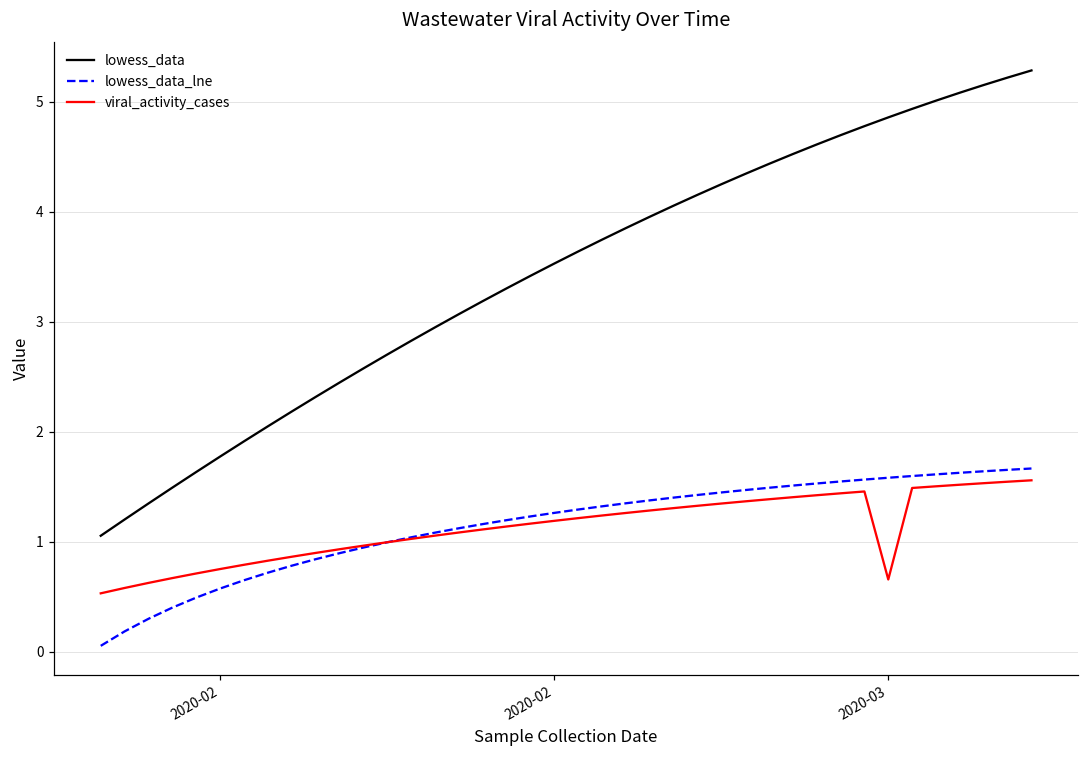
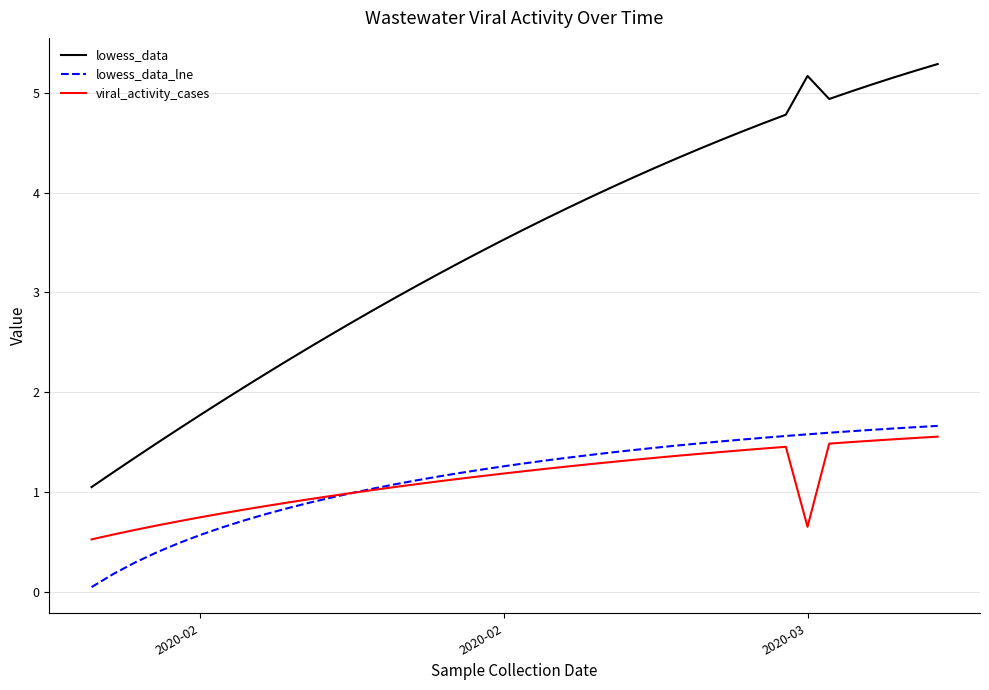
  {
    "lowess_data": {
-     "2020-03": 4.9
+     "2020-03": 5.2
    },
    "lowess_data_lne": {
      "2020-03": 1.6
    },
    "viral_activity_cases": {
      "2020-03": 0.7
    }
  }
